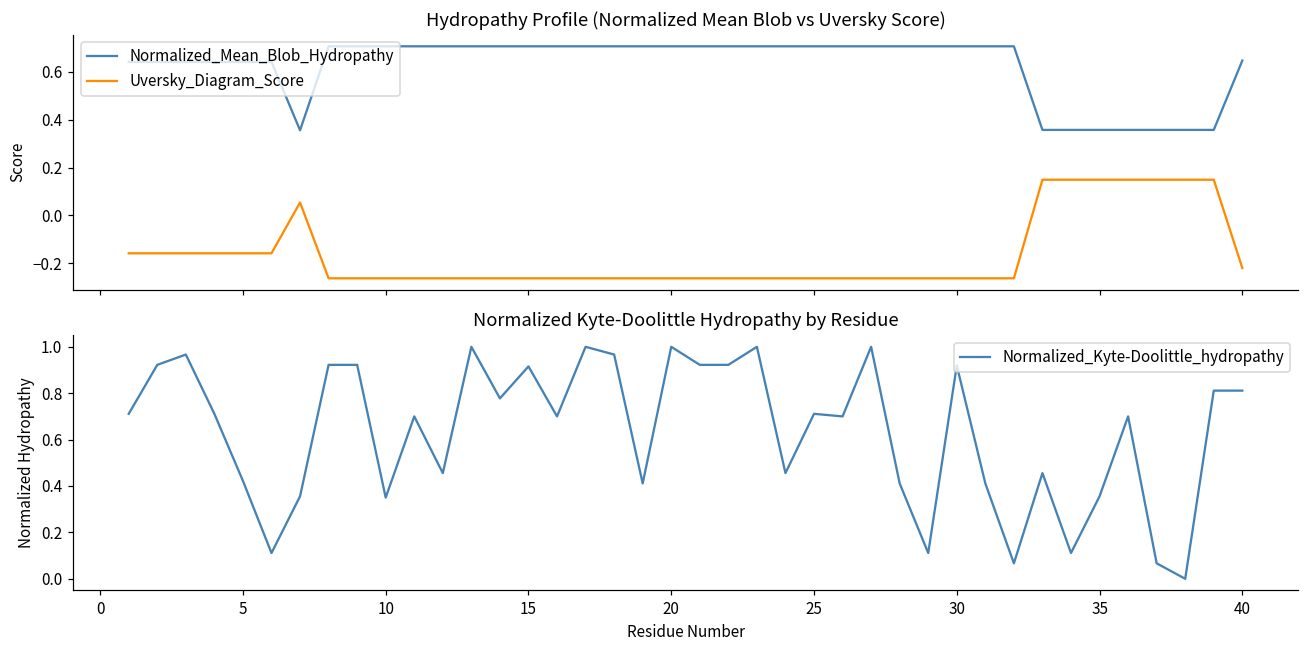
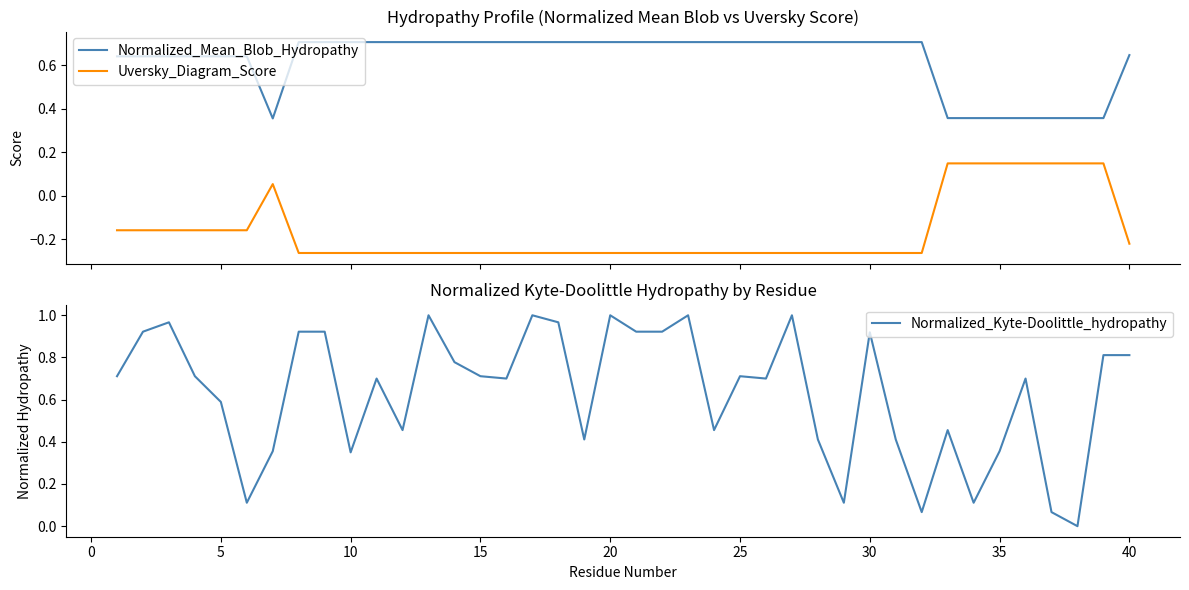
  {
    "Normalized Kyte-Doolittle Hydropathy by Residue": {
-     "5": 0.42,
+     "5": 0.59,
      "10": 0.35,
-     "15": 0.92,
+     "15": 0.71,
      "20": 1.00,
      "25": 0.71,
      "35": 0.36,
      "40": 0.81
    }
  }
